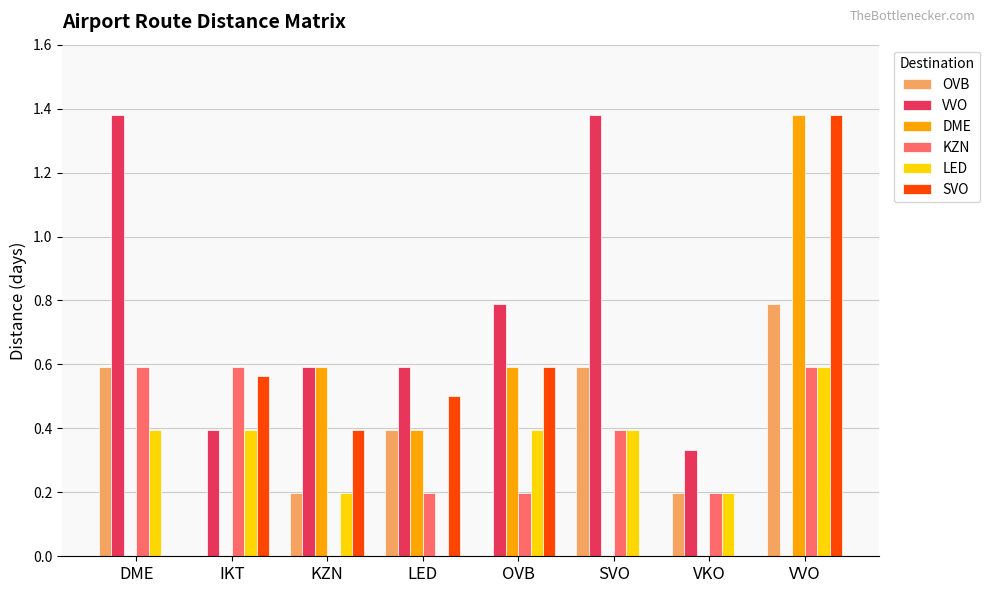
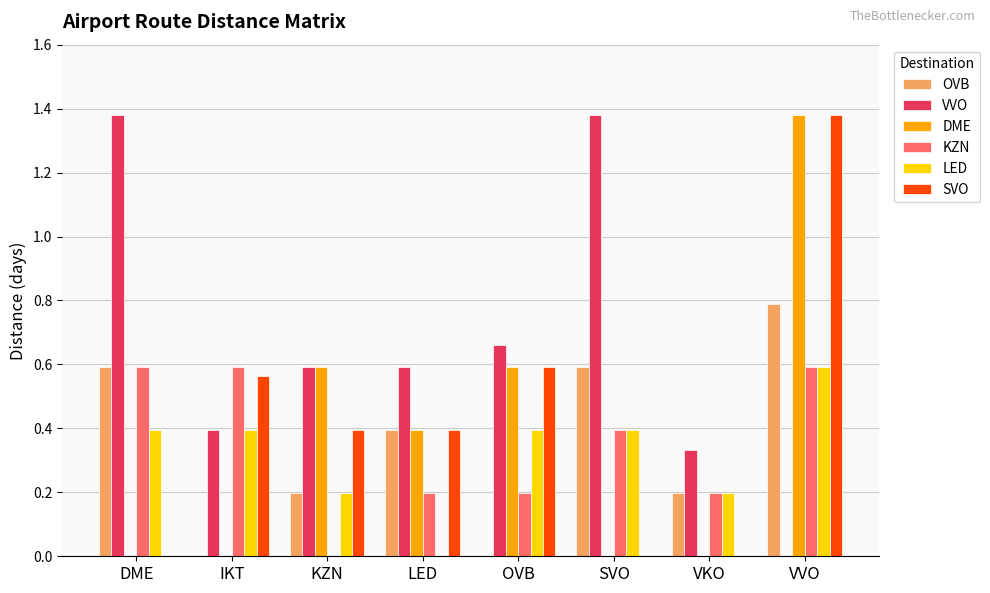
  {
    "VVO": {
      "DME": 1.38,
      "IKT": 0.39,
      "KZN": 0.59,
      "LED": 0.59,
-     "OVB": 0.79,
+     "OVB": 0.66,
      "SVO": 1.38,
      "VKO": 0.33,
      "VVO": 0.00
    },
    "SVO": {
      "DME": 0.00,
      "IKT": 0.57,
      "KZN": 0.39,
-     "LED": 0.50,
+     "LED": 0.39,
      "OVB": 0.59,
      "SVO": 0.00,
      "VKO": 0.00,
      "VVO": 1.38
    }
  }
